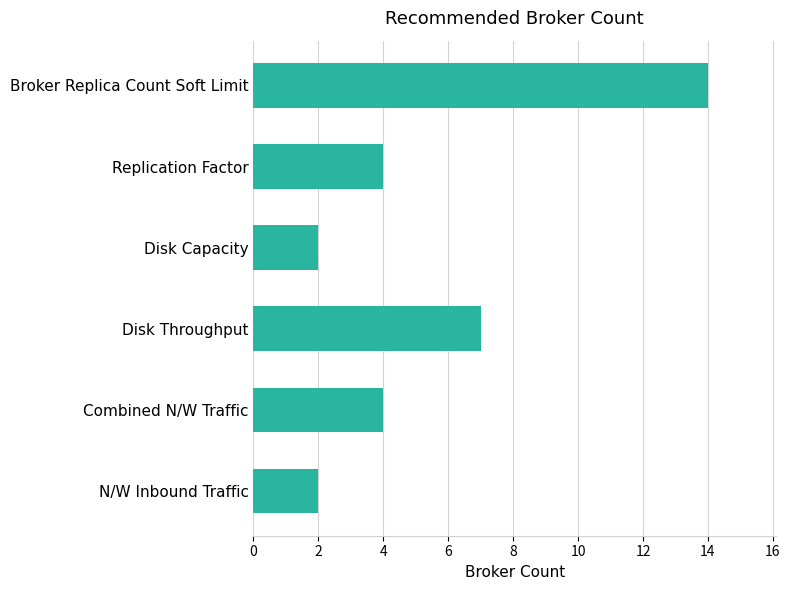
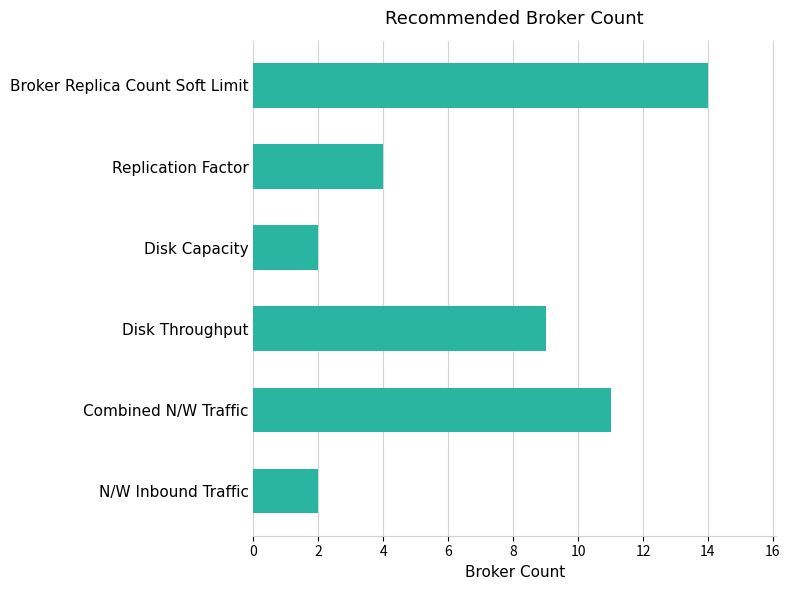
  {
    "Broker Replica Count Soft Limit": 14,
    "Replication Factor": 4,
    "Disk Capacity": 2,
-   "Disk Throughput": 7,
-   "Combined N/W Traffic": 4,
+   "Disk Throughput": 9,
+   "Combined N/W Traffic": 11,
    "N/W Inbound Traffic": 2
  }
